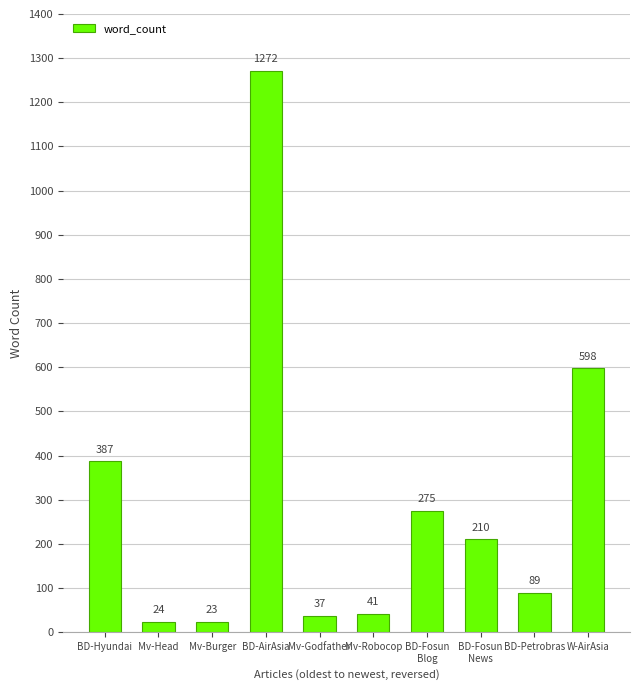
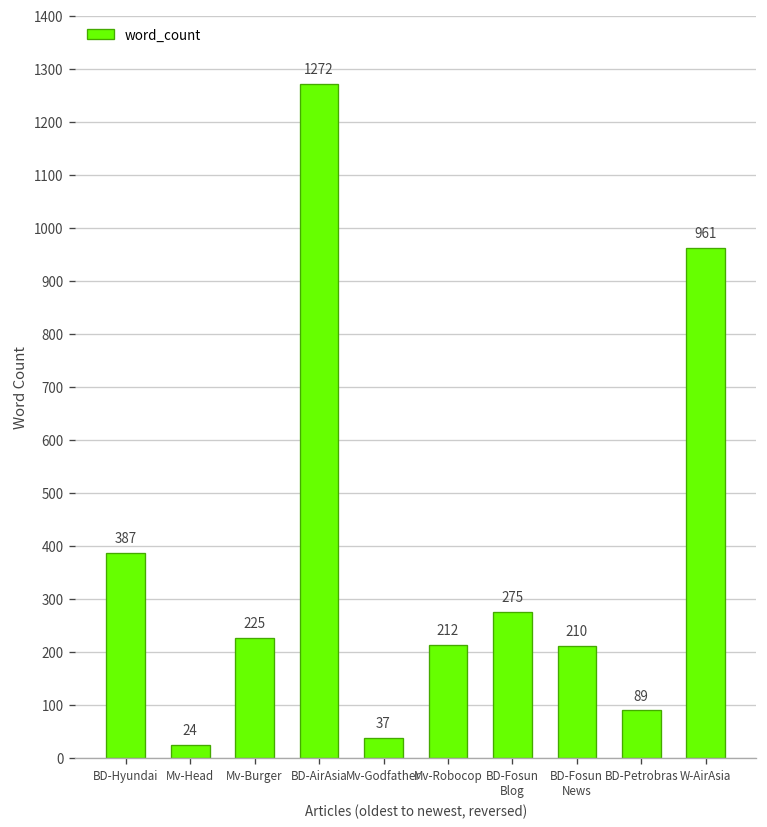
  {
    "BD-Hyundai": 387,
    "Mv-Head": 24,
-   "Mv-Burger": 23,
+   "Mv-Burger": 225,
    "BD-AirAsia": 1272,
    "Mv-Godfather": 37,
-   "Mv-Robocop": 41,
+   "Mv-Robocop": 212,
    "BD-Fosun Blog": 275,
    "BD-Fosun News": 210,
    "BD-Petrobras": 89,
-   "W-AirAsia": 598
+   "W-AirAsia": 961
  }
